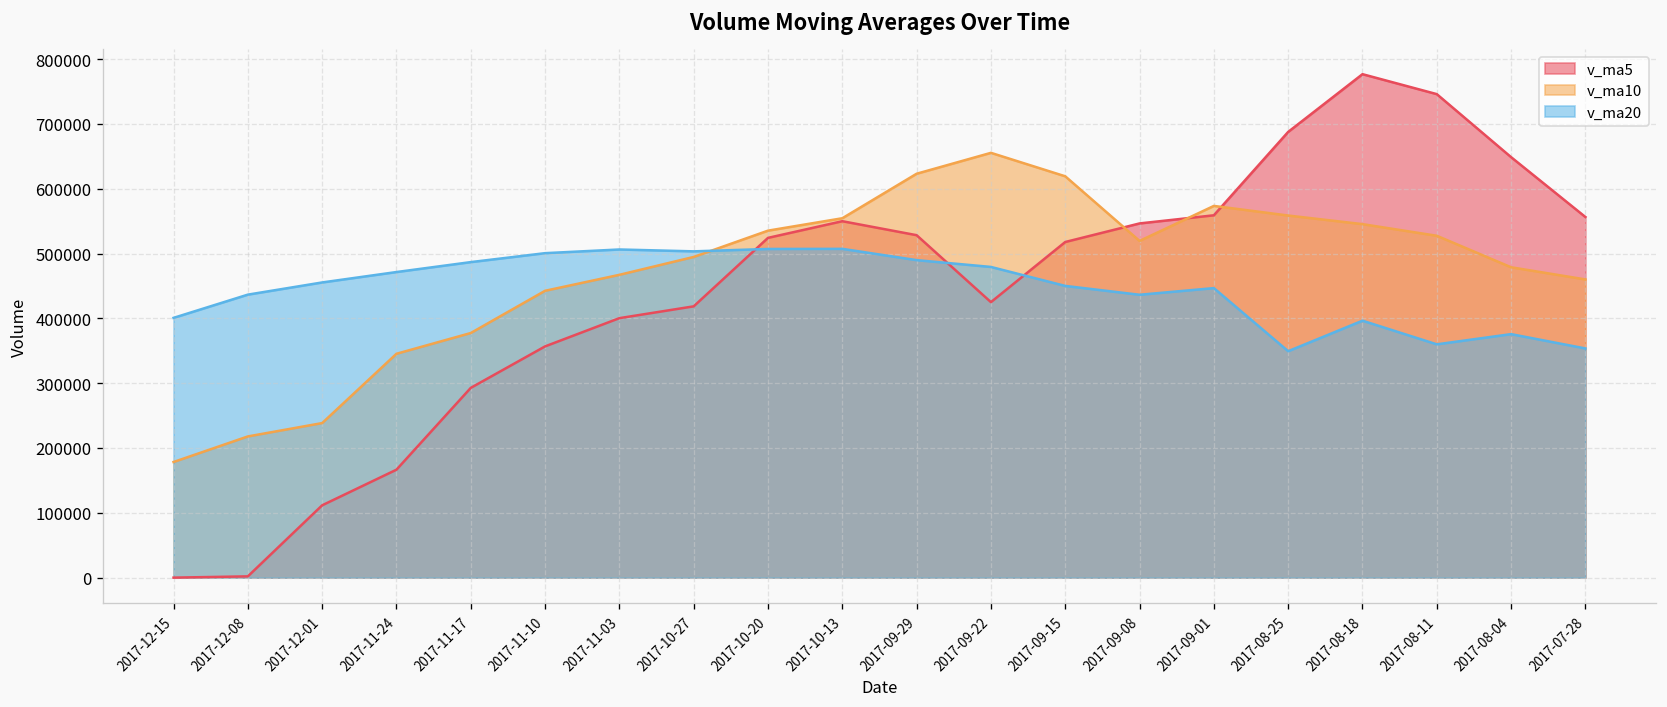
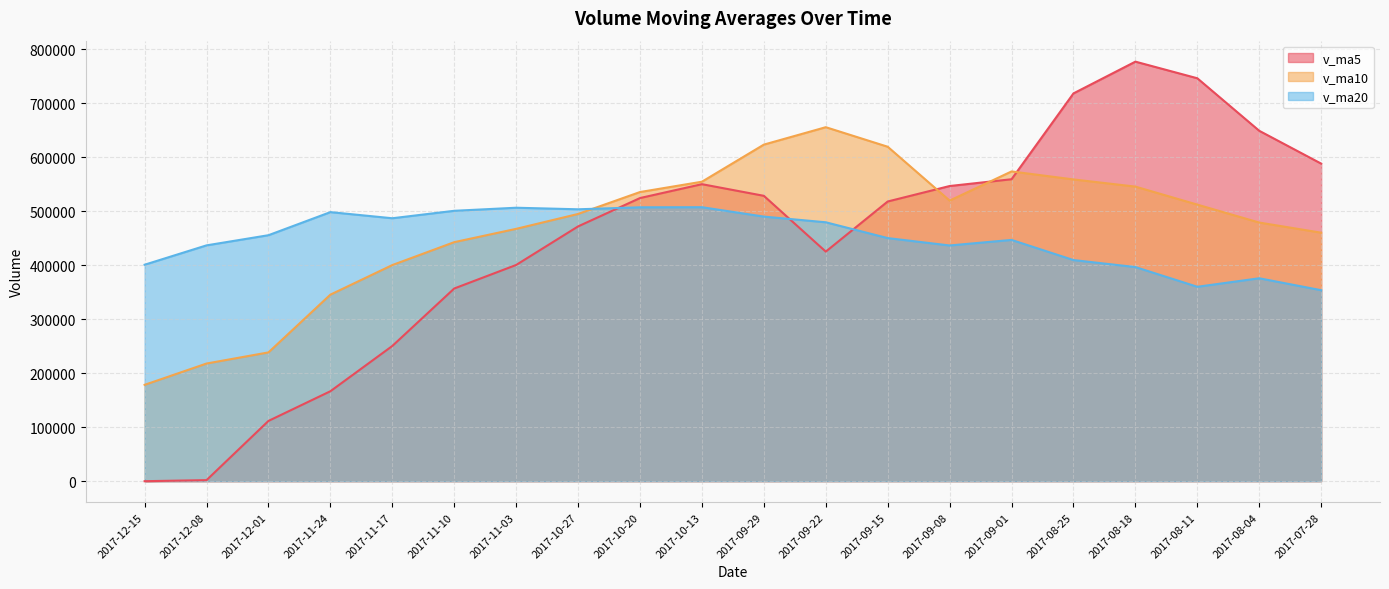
  {
    "v_ma5": {
      "2017-12-15": 0,
      "2017-12-08": 0,
      "2017-12-01": 110000,
      "2017-11-24": 170000,
-     "2017-11-17": 290000,
+     "2017-11-17": 250000,
      "2017-11-10": 360000,
      "2017-11-03": 400000,
-     "2017-10-27": 420000,
+     "2017-10-27": 470000,
      "2017-10-20": 520000,
      "2017-09-29": 530000,
      "2017-09-22": 420000,
      "2017-09-15": 520000,
      "2017-09-08": 550000,
      "2017-09-01": 560000,
-     "2017-08-25": 690000,
+     "2017-08-25": 720000,
      "2017-08-18": 780000,
      "2017-08-11": 750000,
      "2017-08-04": 650000,
-     "2017-07-28": 560000
+     "2017-07-28": 590000
    },
    "v_ma10": {
      "2017-12-15": 180000,
      "2017-12-08": 220000,
      "2017-12-01": 240000,
      "2017-11-24": 350000,
-     "2017-11-17": 380000,
+     "2017-11-17": 400000,
      "2017-11-10": 440000,
      "2017-11-03": 470000,
      "2017-10-27": 490000,
      "2017-10-20": 540000,
      "2017-09-29": 620000,
      "2017-09-22": 660000,
      "2017-09-15": 620000,
      "2017-09-08": 520000,
      "2017-09-01": 570000,
      "2017-08-25": 560000,
      "2017-08-18": 550000,
-     "2017-08-11": 530000,
+     "2017-08-11": 510000,
      "2017-08-04": 480000,
      "2017-07-28": 460000
    },
    "v_ma20": {
      "2017-12-15": 400000,
      "2017-12-08": 440000,
      "2017-12-01": 460000,
-     "2017-11-24": 470000,
+     "2017-11-24": 500000,
      "2017-11-17": 490000,
      "2017-11-10": 500000,
      "2017-11-03": 510000,
      "2017-10-27": 500000,
      "2017-10-20": 510000,
      "2017-10-13": 510000,
      "2017-09-29": 490000,
      "2017-09-22": 480000,
      "2017-09-15": 450000,
      "2017-09-08": 440000,
      "2017-09-01": 450000,
-     "2017-08-25": 350000,
+     "2017-08-25": 410000,
      "2017-08-18": 400000,
      "2017-08-11": 360000,
      "2017-08-04": 380000,
      "2017-07-28": 350000
    }
  }
